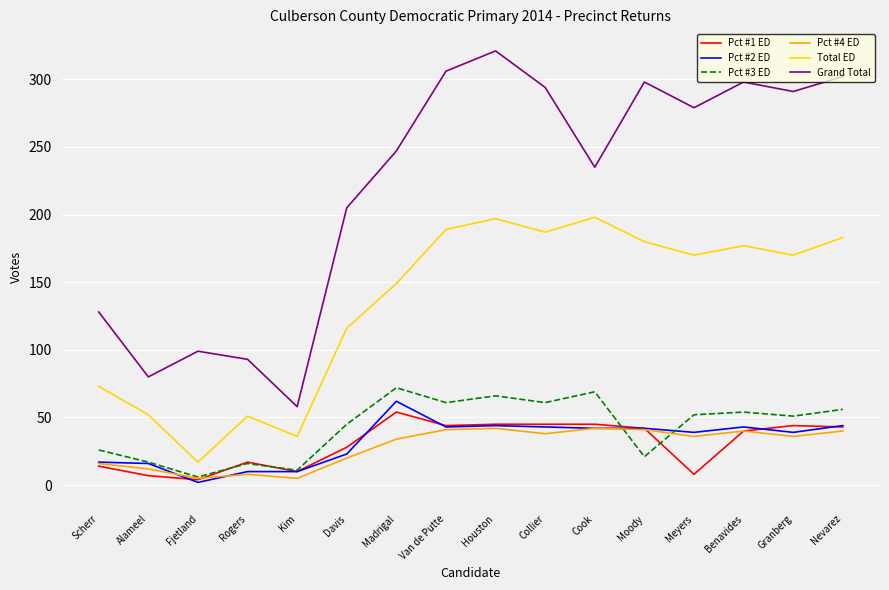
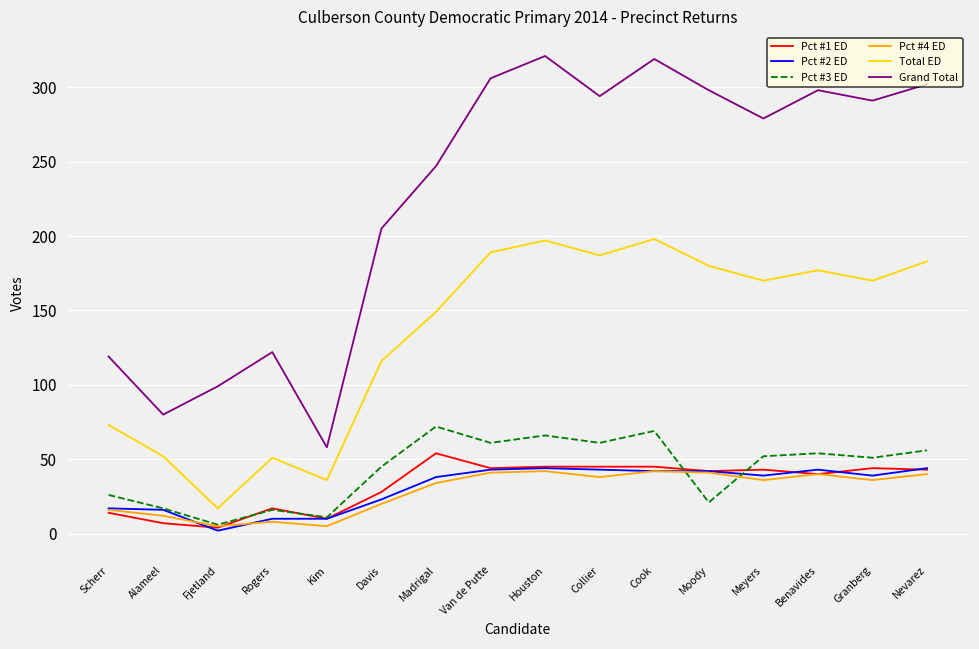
  {
    "Pct #1 ED": {
      "Scherr": 14,
      "Alameel": 7,
      "Davis": 28,
      "Madrigal": 54,
      "Collier": 45,
      "Cook": 45,
-     "Meyers": 8,
+     "Meyers": 43,
      "Granberg": 44
    },
    "Pct #2 ED": {
      "Fjetland": 2,
      "Rogers": 10,
      "Davis": 23,
-     "Madrigal": 62,
+     "Madrigal": 38,
      "Collier": 43,
      "Meyers": 39,
      "Benavides": 43,
      "Granberg": 39
    },
    "Pct #3 ED": {
      "Scherr": 26,
      "Davis": 45,
      "Madrigal": 72,
      "Van de Putte": 61,
      "Houston": 66,
      "Collier": 61,
      "Cook": 69,
      "Moody": 21,
      "Meyers": 52,
      "Benavides": 54,
      "Granberg": 51,
      "Nevarez": 56
    },
    "Grand Total": {
-     "Scherr": 128,
+     "Scherr": 119,
      "Alameel": 80,
      "Fjetland": 99,
-     "Rogers": 93,
+     "Rogers": 122,
      "Kim": 58,
      "Davis": 205,
      "Madrigal": 247,
      "Van de Putte": 306,
      "Houston": 321,
      "Collier": 294,
-     "Cook": 235,
+     "Cook": 319,
      "Moody": 298,
      "Meyers": 279,
      "Benavides": 298,
      "Granberg": 291
    }
  }
